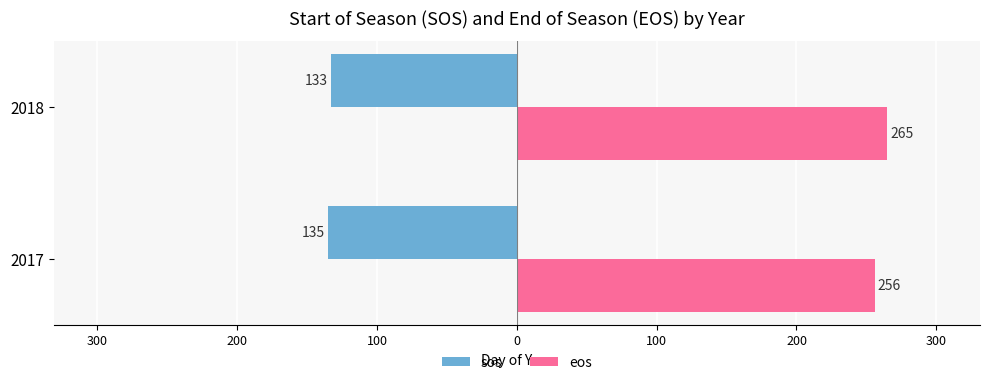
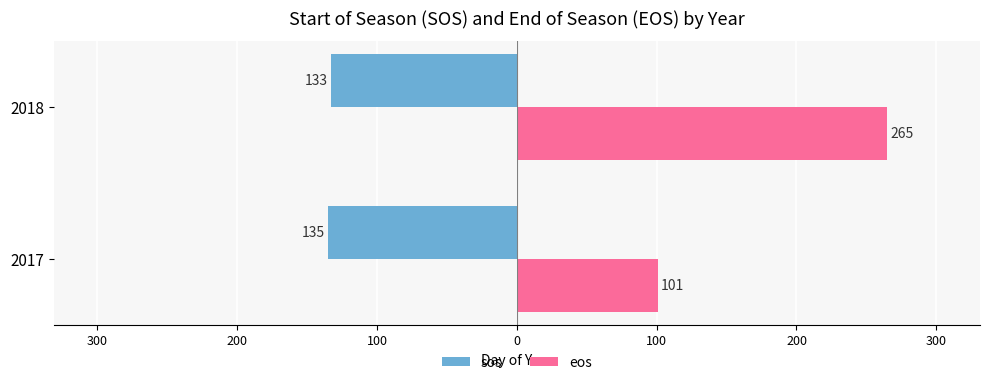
  {
    "eos": {
      "2018": 265,
-     "2017": 256
+     "2017": 101
    }
  }
